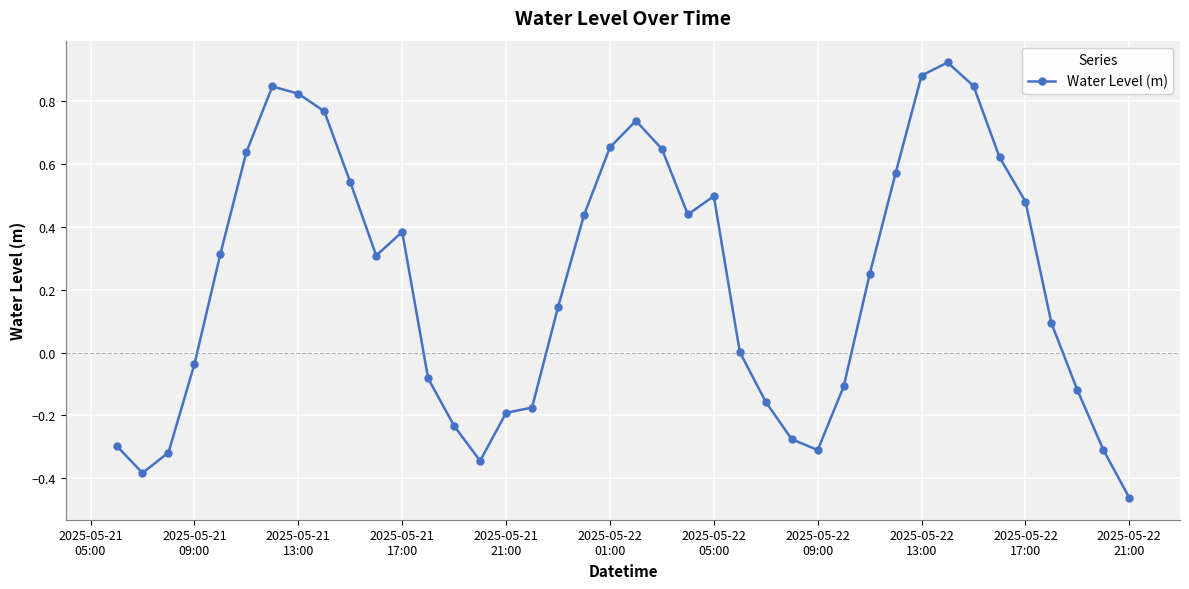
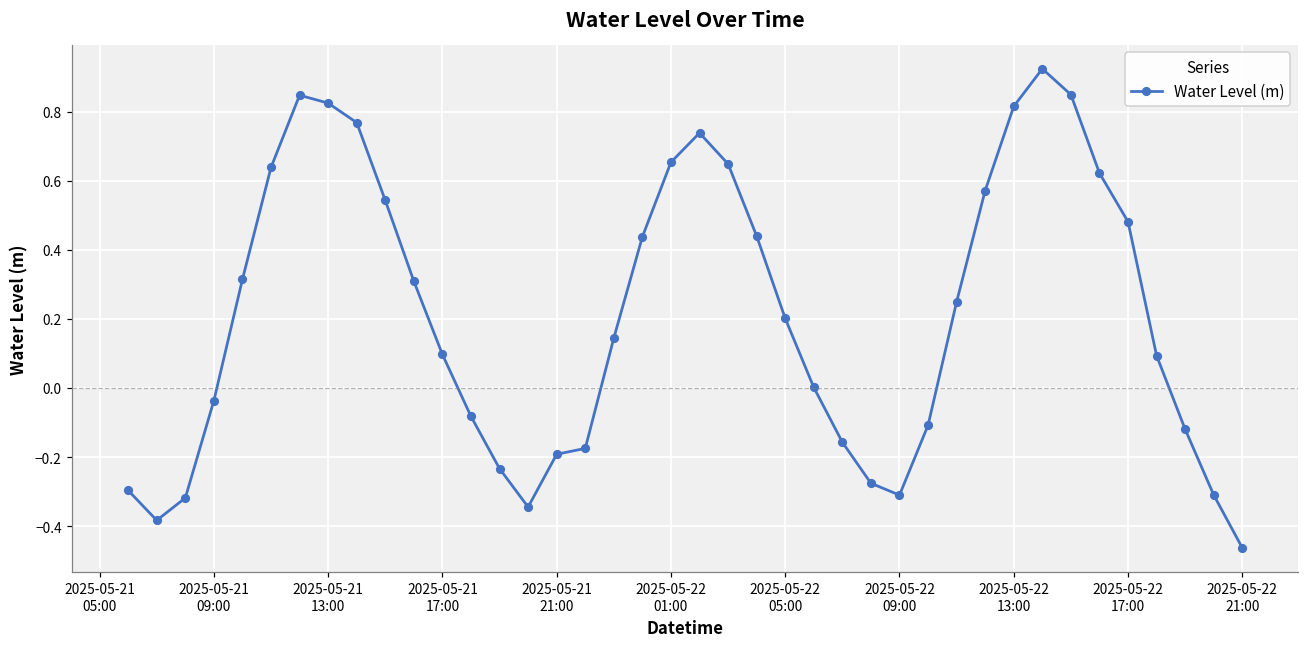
  {
    "2025-05-21 09:00": -0.04,
    "2025-05-21 13:00": 0.82,
-   "2025-05-21 17:00": 0.38,
+   "2025-05-21 17:00": 0.10,
    "2025-05-21 21:00": -0.19,
    "2025-05-22 01:00": 0.65,
-   "2025-05-22 05:00": 0.50,
+   "2025-05-22 05:00": 0.20,
    "2025-05-22 09:00": -0.31,
-   "2025-05-22 13:00": 0.88,
+   "2025-05-22 13:00": 0.82,
    "2025-05-22 17:00": 0.48,
    "2025-05-22 21:00": -0.46
  }
